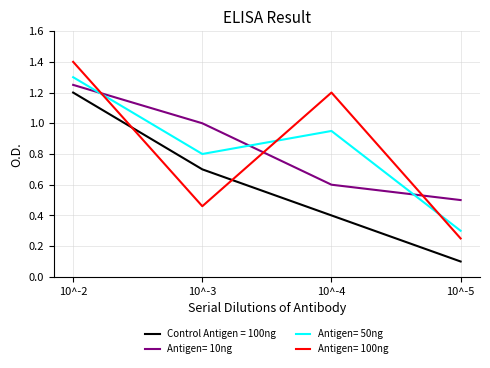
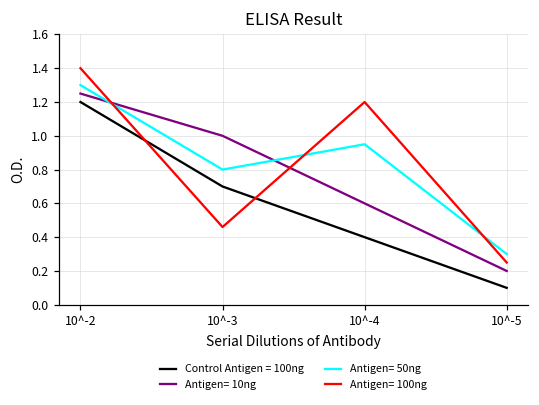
  {
    "Control Antigen = 100ng": {
      "10^-2": 1.2,
      "10^-3": 0.7,
      "10^-4": 0.4,
      "10^-5": 0.1
    },
    "Antigen= 10ng": {
      "10^-2": 1.25,
      "10^-3": 1.0,
      "10^-4": 0.6,
-     "10^-5": 0.5
+     "10^-5": 0.2
    },
    "Antigen= 50ng": {
      "10^-2": 1.3,
      "10^-3": 0.8,
      "10^-4": 0.95,
      "10^-5": 0.3
    },
    "Antigen= 100ng": {
      "10^-2": 1.4,
      "10^-3": 0.46,
      "10^-4": 1.2,
      "10^-5": 0.25
    }
  }
